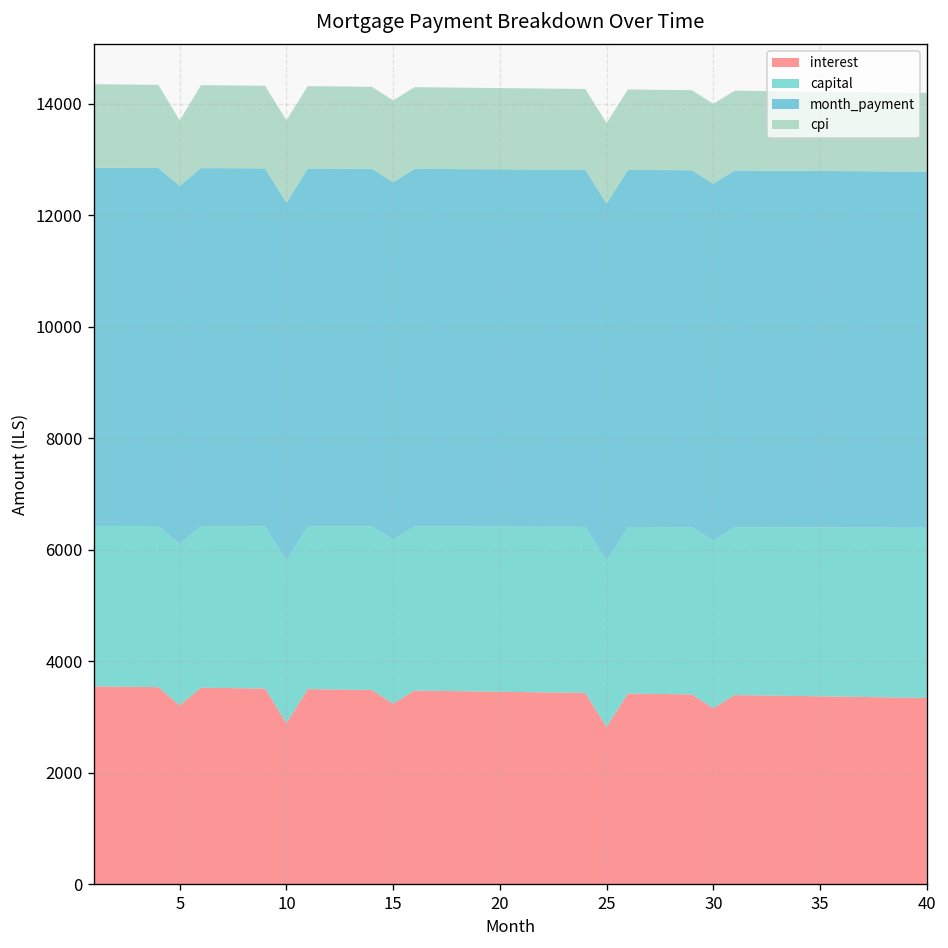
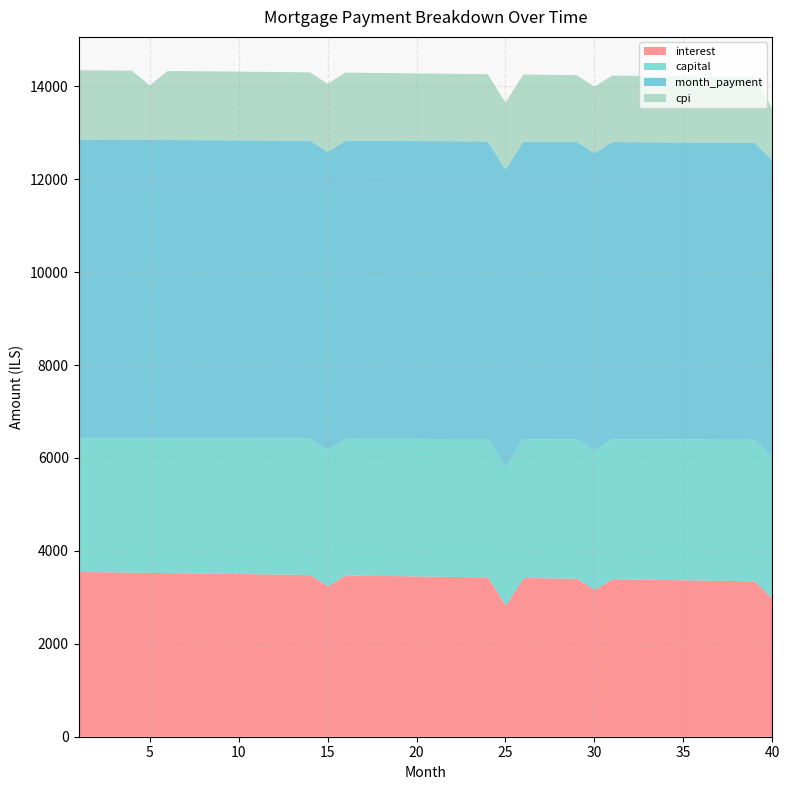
  {
    "interest": {
-     "5": 3200,
-     "10": 2900,
+     "5": 3500,
+     "10": 3500,
      "15": 3200,
      "20": 3500,
      "25": 2800,
      "30": 3200,
      "35": 3400,
-     "40": 3300
+     "40": 3000
    },
    "cpi": {
      "5": 1200,
      "10": 1500,
      "15": 1500,
      "20": 1500,
      "25": 1400,
      "30": 1400,
-     "40": 1400
+     "40": 1100
    }
  }
